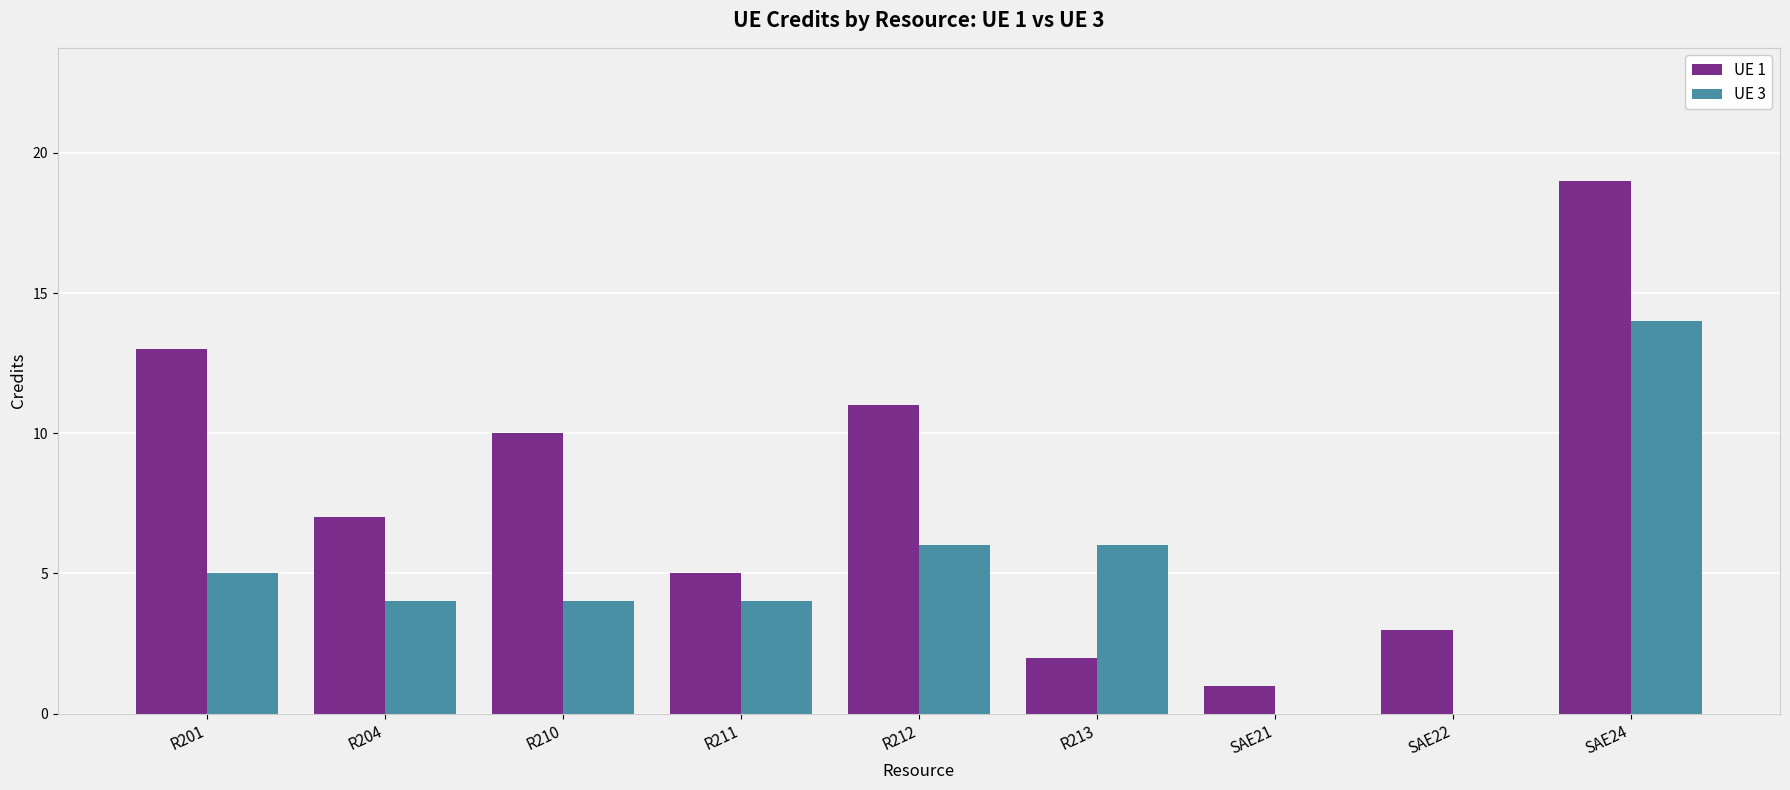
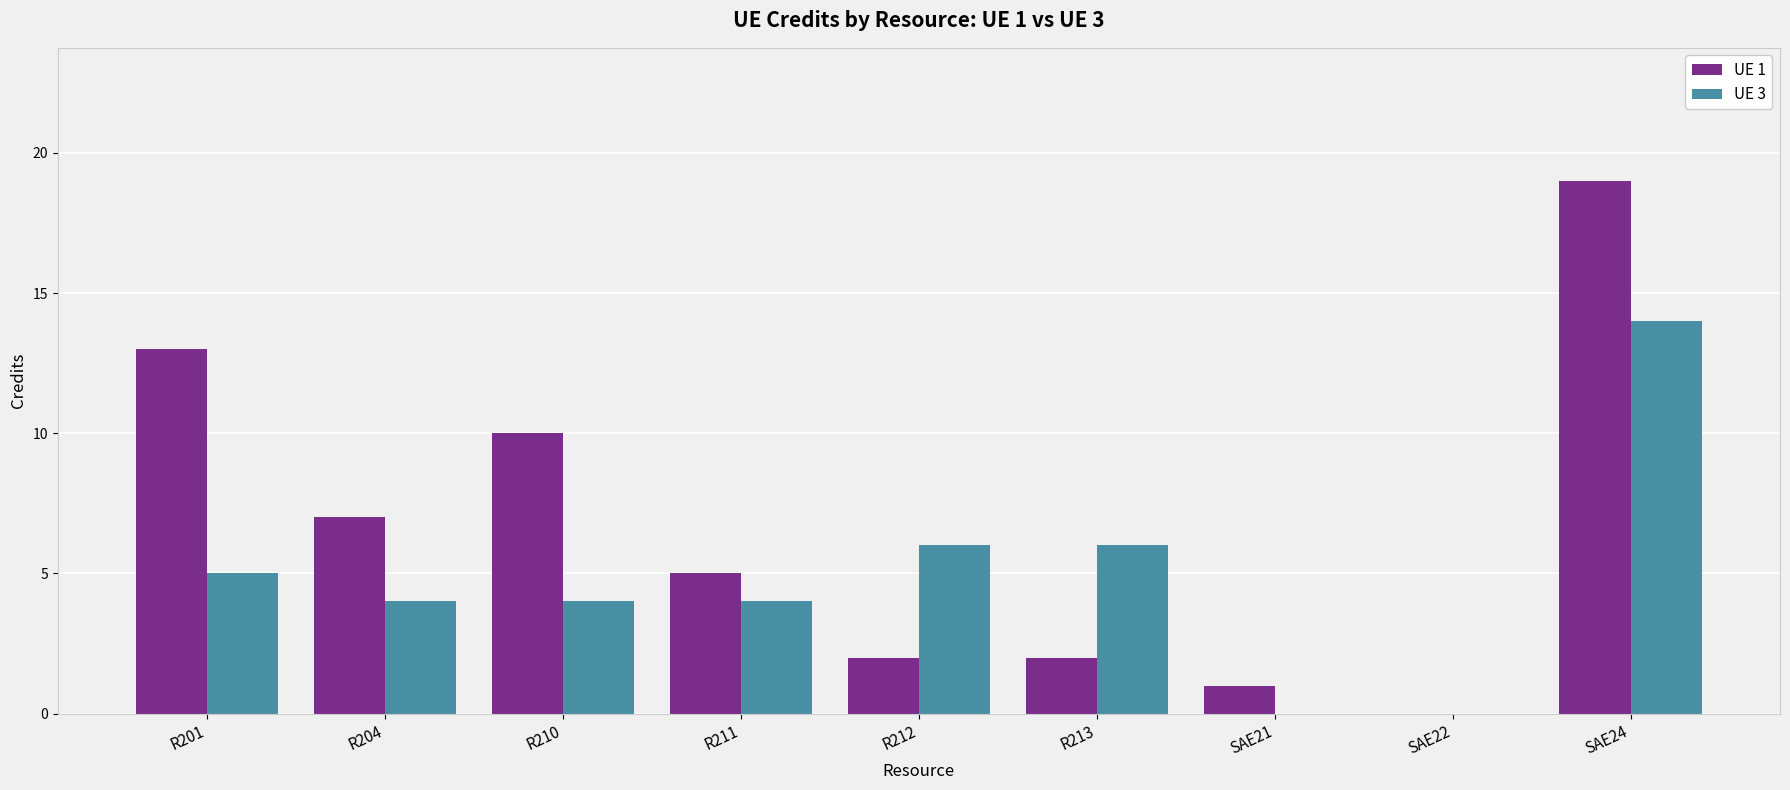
  {
    "UE 1": {
      "R201": 13,
      "R204": 7,
      "R210": 10,
      "R211": 5,
-     "R212": 11,
+     "R212": 2,
      "R213": 2,
      "SAE21": 1,
-     "SAE22": 3,
+     "SAE22": 0,
      "SAE24": 19
    },
    "UE 3": {
      "R201": 5,
      "R204": 4,
      "R210": 4,
      "R211": 4,
      "R212": 6,
      "R213": 6,
      "SAE21": 0,
      "SAE22": 0,
      "SAE24": 14
    }
  }
